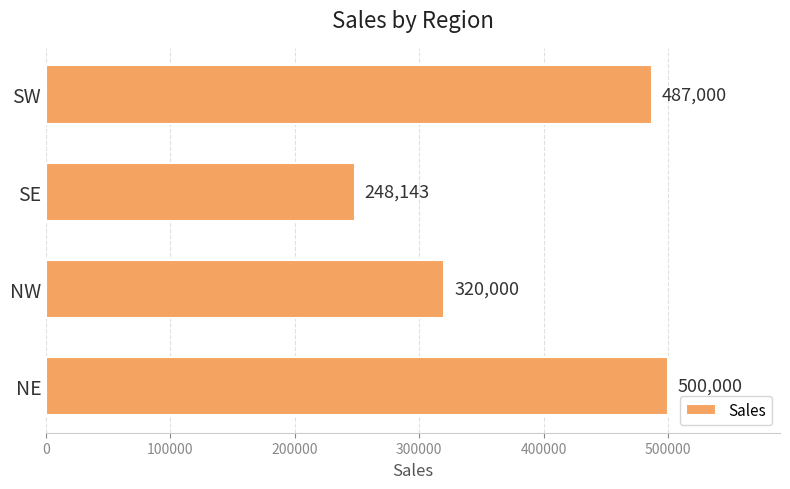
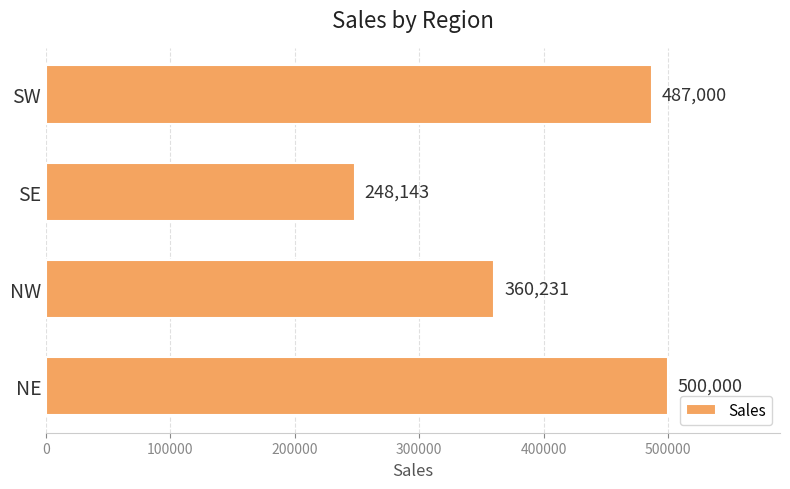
  {
    "SW": "487,000",
    "SE": "248,143",
-   "NW": "320,000",
+   "NW": "360,231",
    "NE": "500,000"
  }
